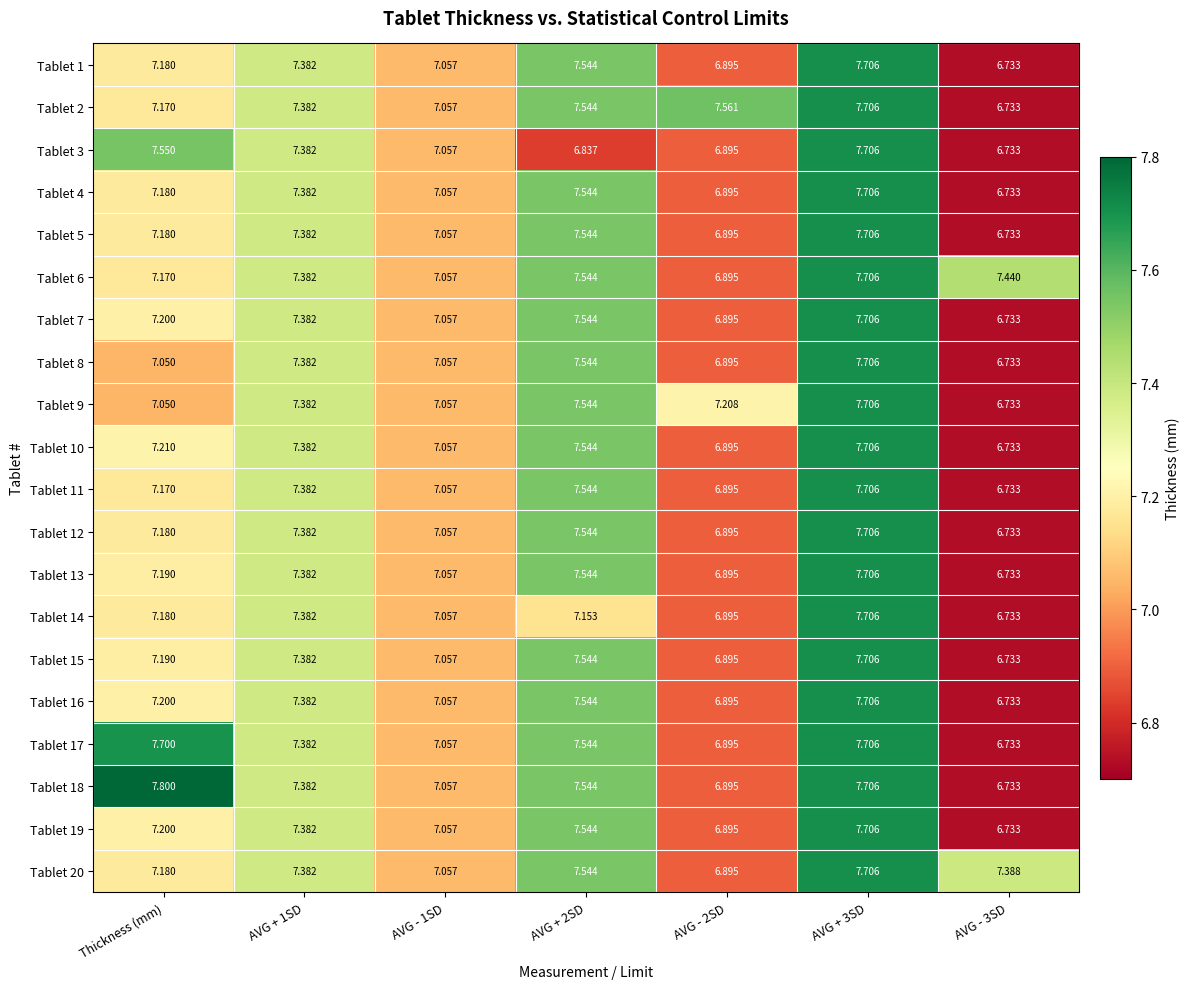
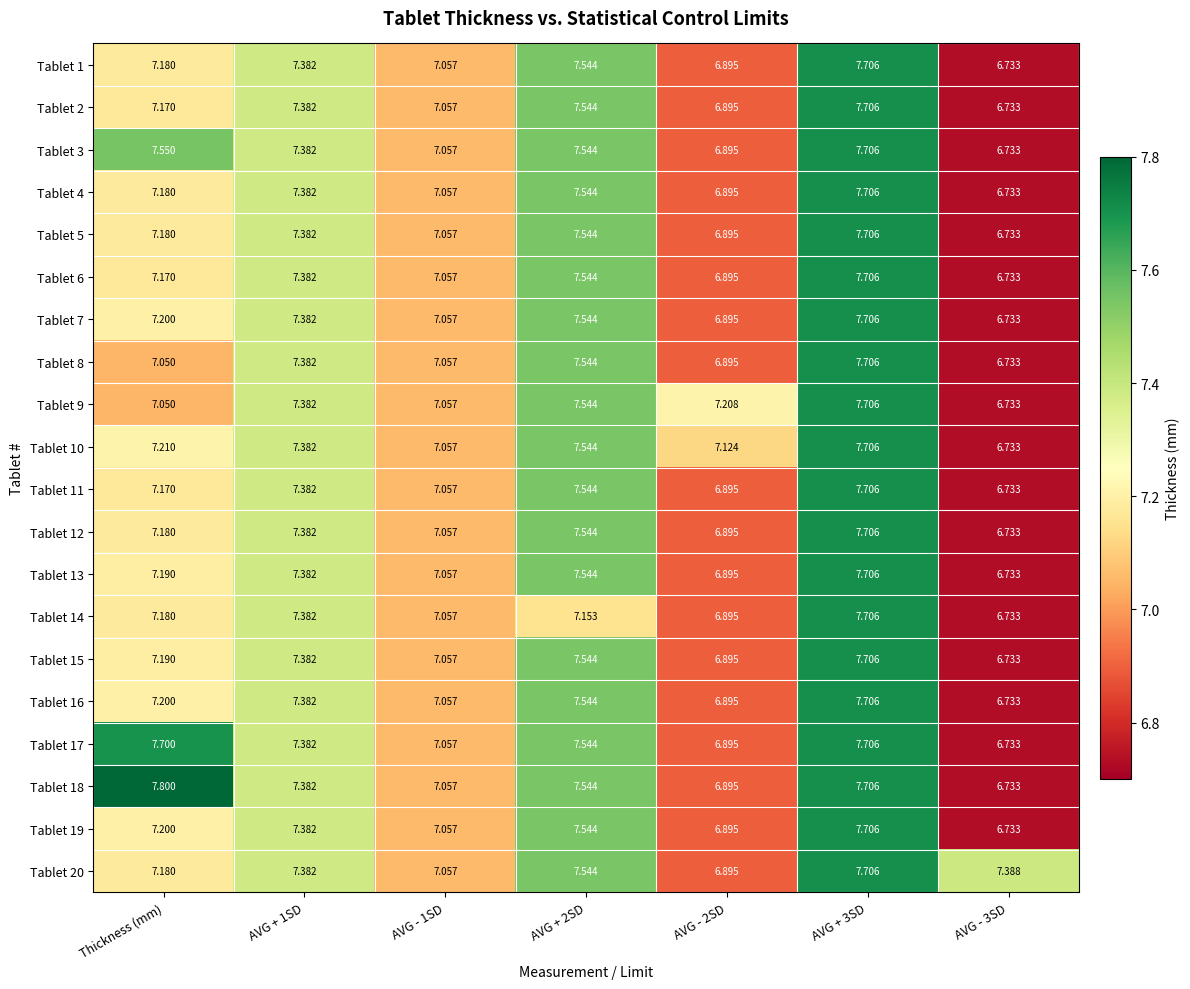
  {
    "Tablet 1": {
      "Thickness (mm)": 7.180,
      "AVG + 1SD": 7.382,
      "AVG - 1SD": 7.057,
      "AVG + 2SD": 7.544,
      "AVG - 2SD": 6.895,
      "AVG + 3SD": 7.706,
      "AVG - 3SD": 6.733
    },
    "Tablet 2": {
      "Thickness (mm)": 7.170,
      "AVG + 1SD": 7.382,
      "AVG - 1SD": 7.057,
      "AVG + 2SD": 7.544,
-     "AVG - 2SD": 7.561,
+     "AVG - 2SD": 6.895,
      "AVG + 3SD": 7.706,
      "AVG - 3SD": 6.733
    },
    "Tablet 3": {
      "Thickness (mm)": 7.550,
      "AVG + 1SD": 7.382,
      "AVG - 1SD": 7.057,
-     "AVG + 2SD": 6.837,
+     "AVG + 2SD": 7.544,
      "AVG - 2SD": 6.895,
      "AVG + 3SD": 7.706,
      "AVG - 3SD": 6.733
    },
    "Tablet 4": {
      "Thickness (mm)": 7.180,
      "AVG + 1SD": 7.382,
      "AVG - 1SD": 7.057,
      "AVG + 2SD": 7.544,
      "AVG - 2SD": 6.895,
      "AVG + 3SD": 7.706,
      "AVG - 3SD": 6.733
    },
    "Tablet 5": {
      "Thickness (mm)": 7.180,
      "AVG + 1SD": 7.382,
      "AVG - 1SD": 7.057,
      "AVG + 2SD": 7.544,
      "AVG - 2SD": 6.895,
      "AVG + 3SD": 7.706,
      "AVG - 3SD": 6.733
    },
    "Tablet 6": {
      "Thickness (mm)": 7.170,
      "AVG + 1SD": 7.382,
      "AVG - 1SD": 7.057,
      "AVG + 2SD": 7.544,
      "AVG - 2SD": 6.895,
      "AVG + 3SD": 7.706,
-     "AVG - 3SD": 7.440
+     "AVG - 3SD": 6.733
    },
    "Tablet 7": {
      "Thickness (mm)": 7.200,
      "AVG + 1SD": 7.382,
      "AVG - 1SD": 7.057,
      "AVG + 2SD": 7.544,
      "AVG - 2SD": 6.895,
      "AVG + 3SD": 7.706,
      "AVG - 3SD": 6.733
    },
    "Tablet 8": {
      "Thickness (mm)": 7.050,
      "AVG + 1SD": 7.382,
      "AVG - 1SD": 7.057,
      "AVG + 2SD": 7.544,
      "AVG - 2SD": 6.895,
      "AVG + 3SD": 7.706,
      "AVG - 3SD": 6.733
    },
    "Tablet 9": {
      "Thickness (mm)": 7.050,
      "AVG + 1SD": 7.382,
      "AVG - 1SD": 7.057,
      "AVG + 2SD": 7.544,
      "AVG - 2SD": 7.208,
      "AVG + 3SD": 7.706,
      "AVG - 3SD": 6.733
    },
    "Tablet 10": {
      "Thickness (mm)": 7.210,
      "AVG + 1SD": 7.382,
      "AVG - 1SD": 7.057,
      "AVG + 2SD": 7.544,
-     "AVG - 2SD": 6.895,
+     "AVG - 2SD": 7.124,
      "AVG + 3SD": 7.706,
      "AVG - 3SD": 6.733
    },
    "Tablet 11": {
      "Thickness (mm)": 7.170,
      "AVG + 1SD": 7.382,
      "AVG - 1SD": 7.057,
      "AVG + 2SD": 7.544,
      "AVG - 2SD": 6.895,
      "AVG + 3SD": 7.706,
      "AVG - 3SD": 6.733
    },
    "Tablet 12": {
      "Thickness (mm)": 7.180,
      "AVG + 1SD": 7.382,
      "AVG - 1SD": 7.057,
      "AVG + 2SD": 7.544,
      "AVG - 2SD": 6.895,
      "AVG + 3SD": 7.706,
      "AVG - 3SD": 6.733
    },
    "Tablet 13": {
      "Thickness (mm)": 7.190,
      "AVG + 1SD": 7.382,
      "AVG - 1SD": 7.057,
      "AVG + 2SD": 7.544,
      "AVG - 2SD": 6.895,
      "AVG + 3SD": 7.706,
      "AVG - 3SD": 6.733
    },
    "Tablet 14": {
      "Thickness (mm)": 7.180,
      "AVG + 1SD": 7.382,
      "AVG - 1SD": 7.057,
      "AVG + 2SD": 7.153,
      "AVG - 2SD": 6.895,
      "AVG + 3SD": 7.706,
      "AVG - 3SD": 6.733
    },
    "Tablet 15": {
      "Thickness (mm)": 7.190,
      "AVG + 1SD": 7.382,
      "AVG - 1SD": 7.057,
      "AVG + 2SD": 7.544,
      "AVG - 2SD": 6.895,
      "AVG + 3SD": 7.706,
      "AVG - 3SD": 6.733
    },
    "Tablet 16": {
      "Thickness (mm)": 7.200,
      "AVG + 1SD": 7.382,
      "AVG - 1SD": 7.057,
      "AVG + 2SD": 7.544,
      "AVG - 2SD": 6.895,
      "AVG + 3SD": 7.706,
      "AVG - 3SD": 6.733
    },
    "Tablet 17": {
      "Thickness (mm)": 7.700,
      "AVG + 1SD": 7.382,
      "AVG - 1SD": 7.057,
      "AVG + 2SD": 7.544,
      "AVG - 2SD": 6.895,
      "AVG + 3SD": 7.706,
      "AVG - 3SD": 6.733
    },
    "Tablet 18": {
      "Thickness (mm)": 7.800,
      "AVG + 1SD": 7.382,
      "AVG - 1SD": 7.057,
      "AVG + 2SD": 7.544,
      "AVG - 2SD": 6.895,
      "AVG + 3SD": 7.706,
      "AVG - 3SD": 6.733
    },
    "Tablet 19": {
      "Thickness (mm)": 7.200,
      "AVG + 1SD": 7.382,
      "AVG - 1SD": 7.057,
      "AVG + 2SD": 7.544,
      "AVG - 2SD": 6.895,
      "AVG + 3SD": 7.706,
      "AVG - 3SD": 6.733
    },
    "Tablet 20": {
      "Thickness (mm)": 7.180,
      "AVG + 1SD": 7.382,
      "AVG - 1SD": 7.057,
      "AVG + 2SD": 7.544,
      "AVG - 2SD": 6.895,
      "AVG + 3SD": 7.706,
      "AVG - 3SD": 7.388
    }
  }
